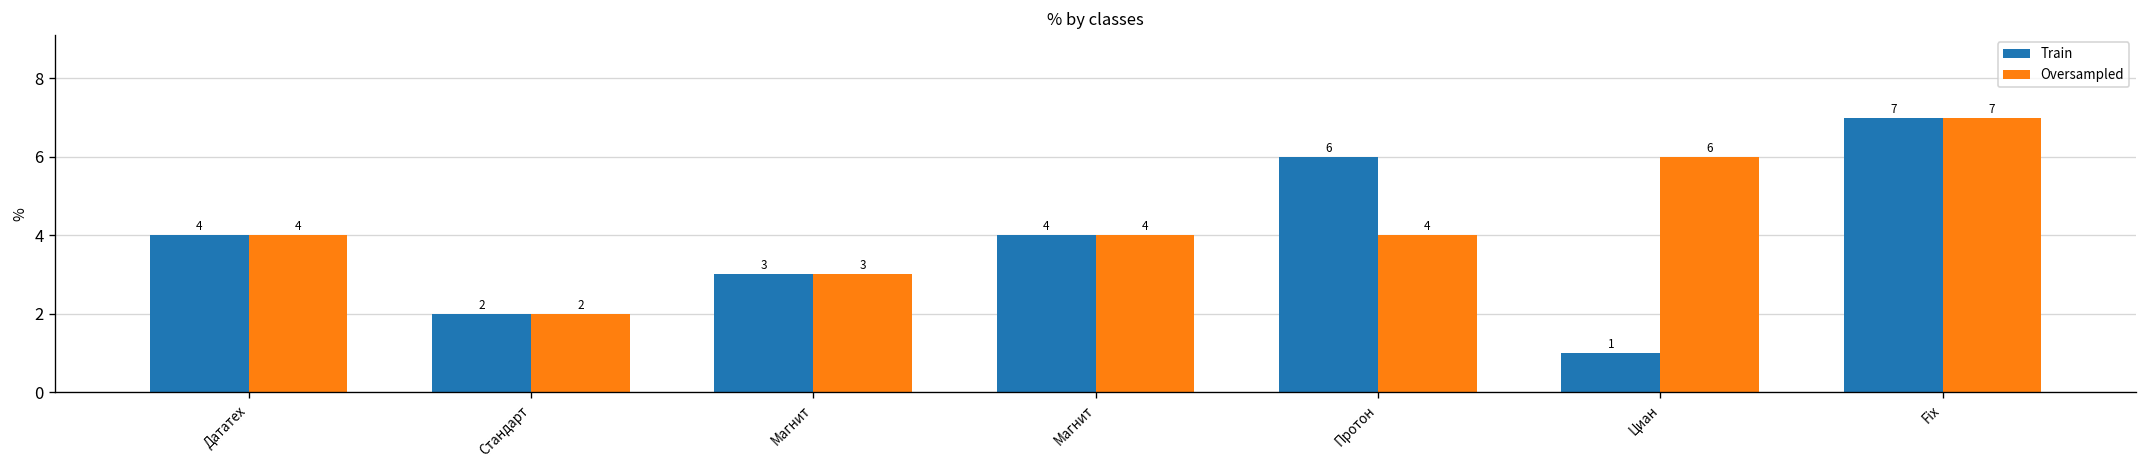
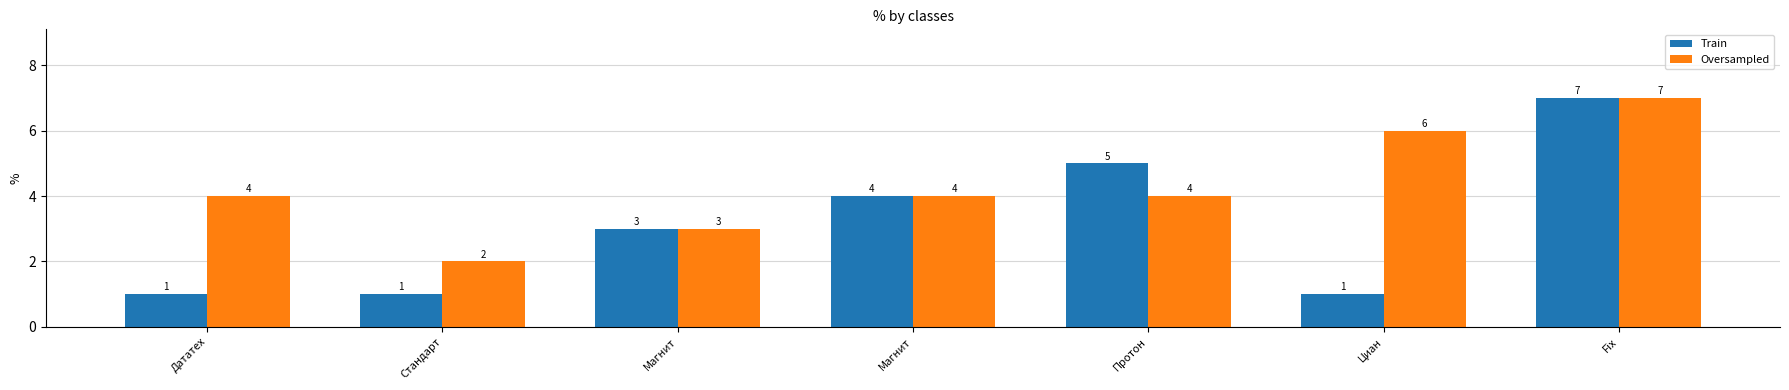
  {
    "Train": {
-     "Дататех": 4,
-     "Стандарт": 2,
-     "Протон": 6,
+     "Дататех": 1,
+     "Стандарт": 1,
+     "Протон": 5,
      "Циан": 1,
      "Fix": 7
    },
    "Oversampled": {
      "Дататех": 4,
      "Стандарт": 2,
      "Протон": 4,
      "Циан": 6,
      "Fix": 7
    }
  }
